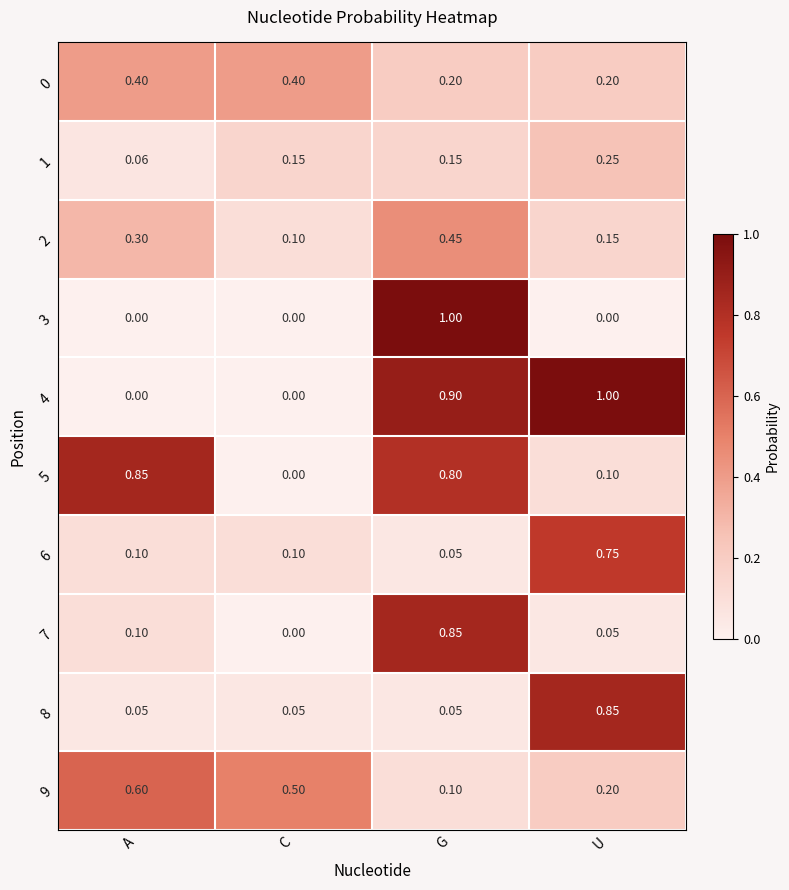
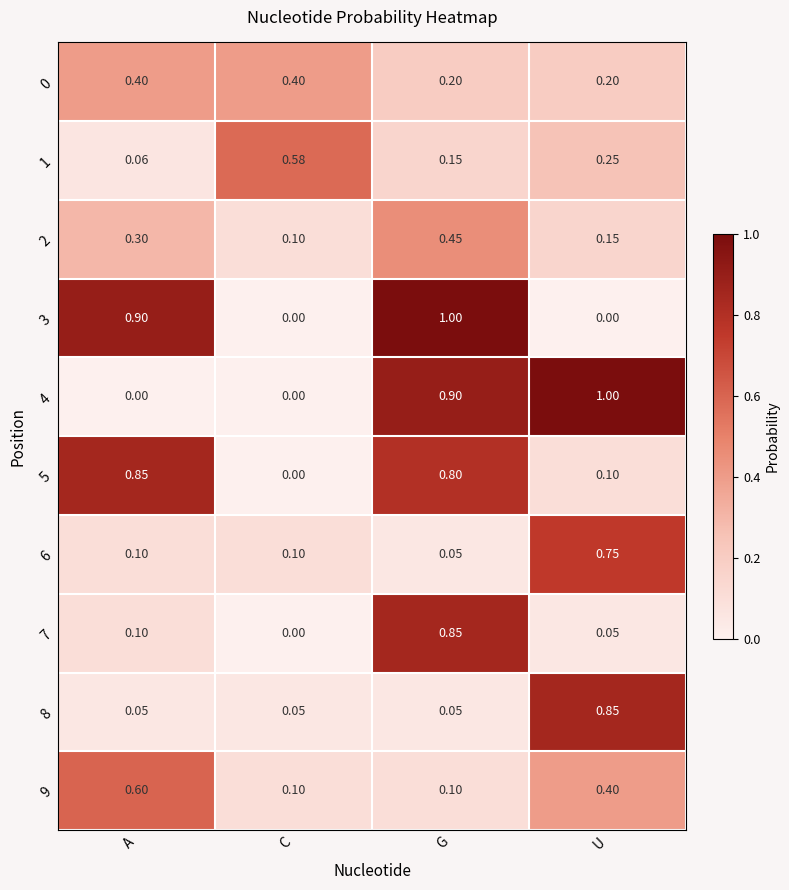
  {
    "0": {
      "A": 0.40,
      "C": 0.40,
      "G": 0.20,
      "U": 0.20
    },
    "1": {
      "A": 0.06,
-     "C": 0.15,
+     "C": 0.58,
      "G": 0.15,
      "U": 0.25
    },
    "2": {
      "A": 0.30,
      "C": 0.10,
      "G": 0.45,
      "U": 0.15
    },
    "3": {
-     "A": 0.00,
+     "A": 0.90,
      "C": 0.00,
      "G": 1.00,
      "U": 0.00
    },
    "4": {
      "A": 0.00,
      "C": 0.00,
      "G": 0.90,
      "U": 1.00
    },
    "5": {
      "A": 0.85,
      "C": 0.00,
      "G": 0.80,
      "U": 0.10
    },
    "6": {
      "A": 0.10,
      "C": 0.10,
      "G": 0.05,
      "U": 0.75
    },
    "7": {
      "A": 0.10,
      "C": 0.00,
      "G": 0.85,
      "U": 0.05
    },
    "8": {
      "A": 0.05,
      "C": 0.05,
      "G": 0.05,
      "U": 0.85
    },
    "9": {
      "A": 0.60,
-     "C": 0.50,
+     "C": 0.10,
      "G": 0.10,
-     "U": 0.20
+     "U": 0.40
    }
  }
